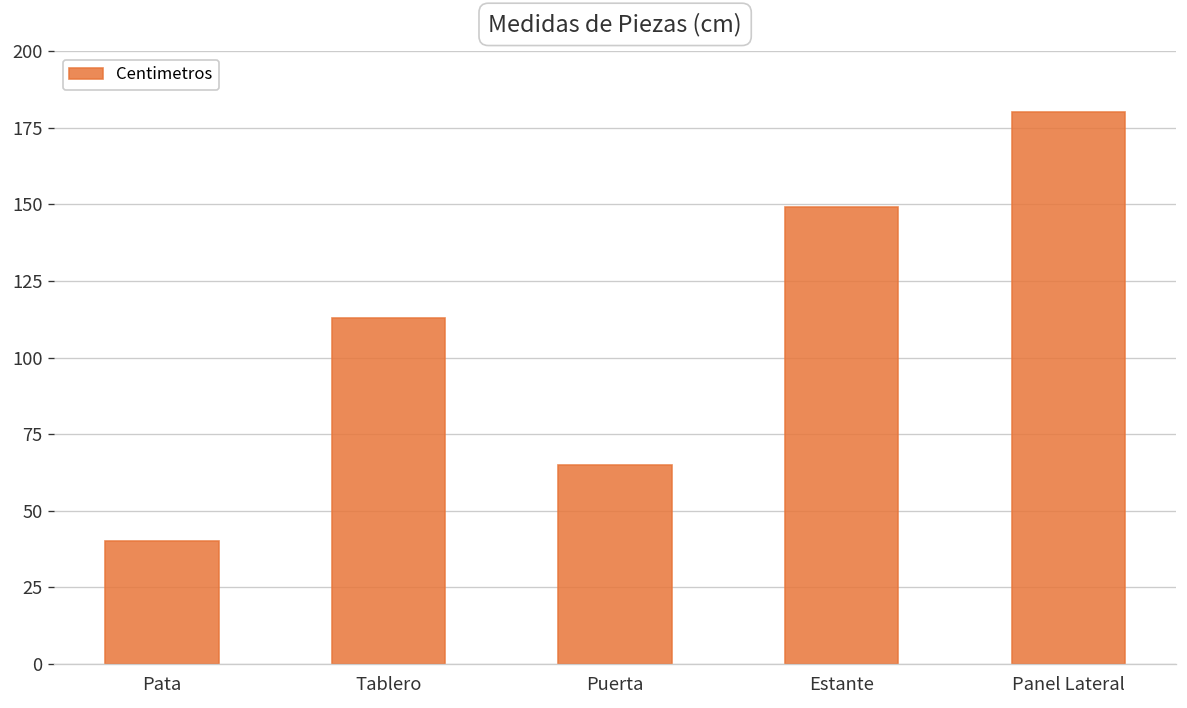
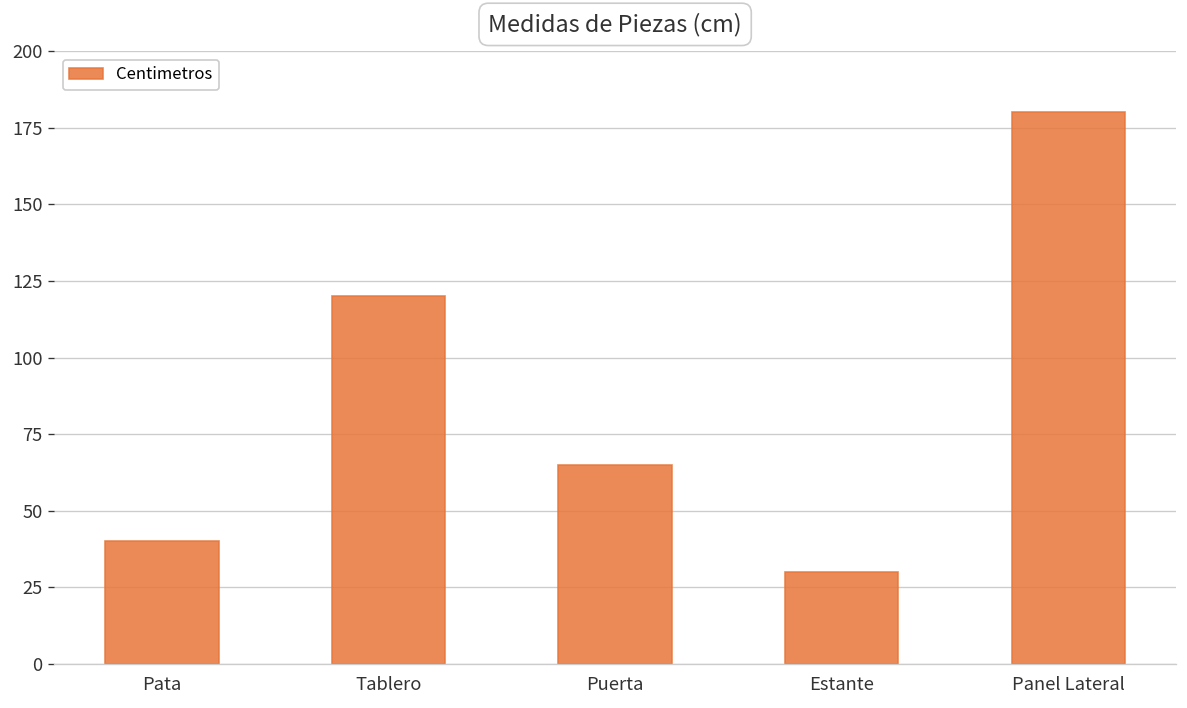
  {
    "Pata": 40,
-   "Tablero": 113,
+   "Tablero": 120,
    "Puerta": 65,
-   "Estante": 149,
+   "Estante": 30,
    "Panel Lateral": 180
  }
